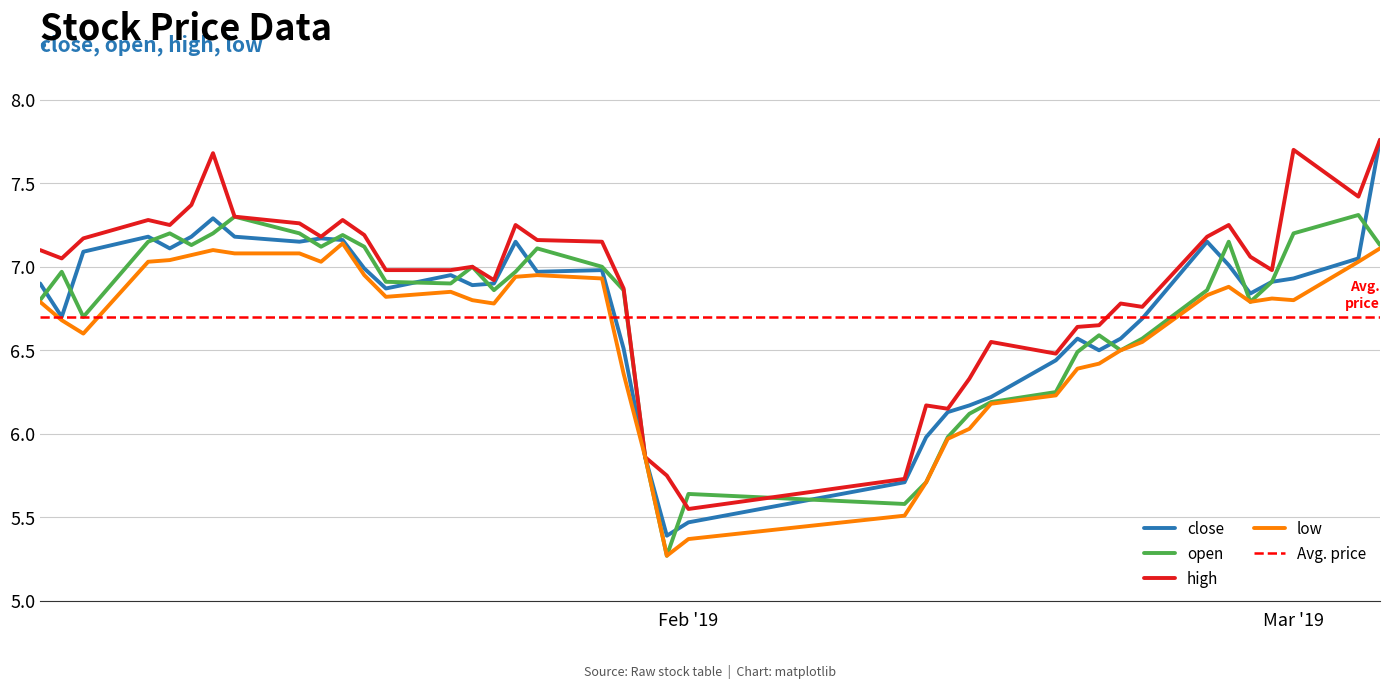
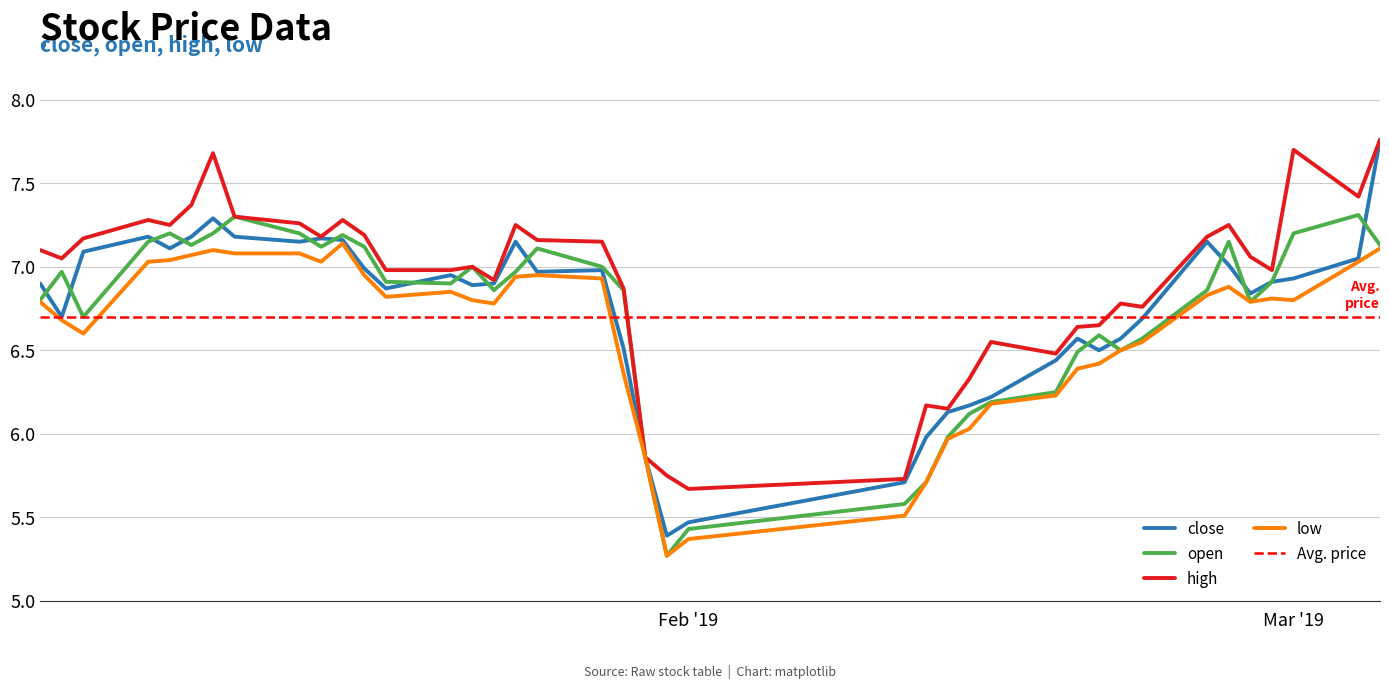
  {
    "close": {
      "Feb '19": 5.47,
      "Mar '19": 6.93
    },
    "open": {
-     "Feb '19": 5.64,
+     "Feb '19": 5.43,
      "Mar '19": 7.20
    },
    "high": {
-     "Feb '19": 5.55,
+     "Feb '19": 5.67,
      "Mar '19": 7.70
    },
    "low": {
      "Feb '19": 5.37,
      "Mar '19": 6.80
    }
  }
